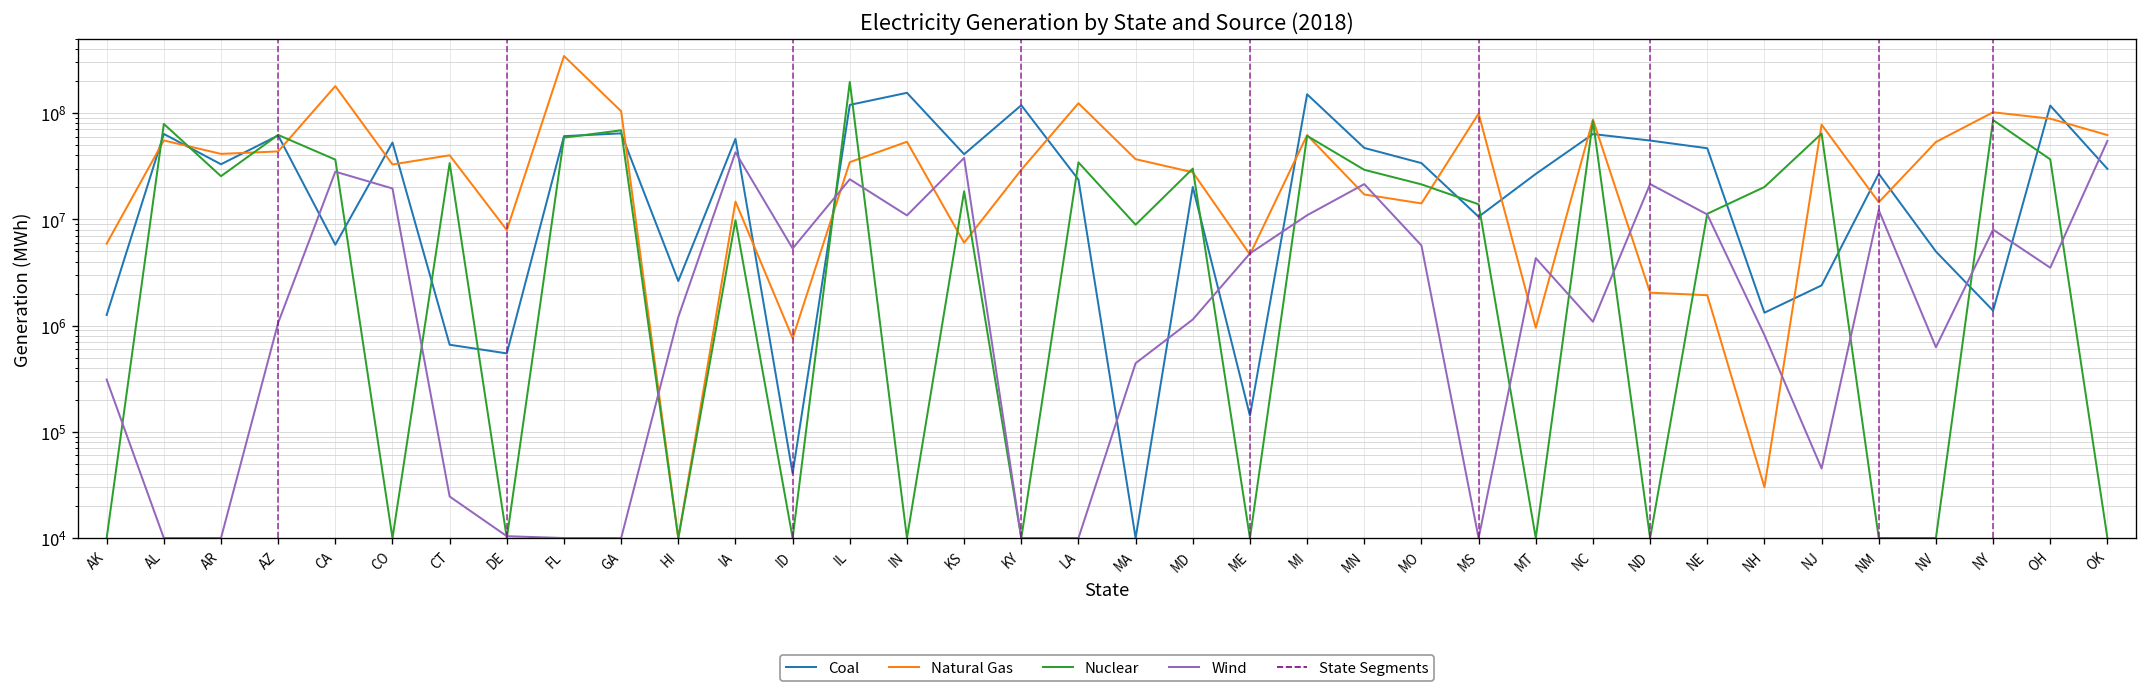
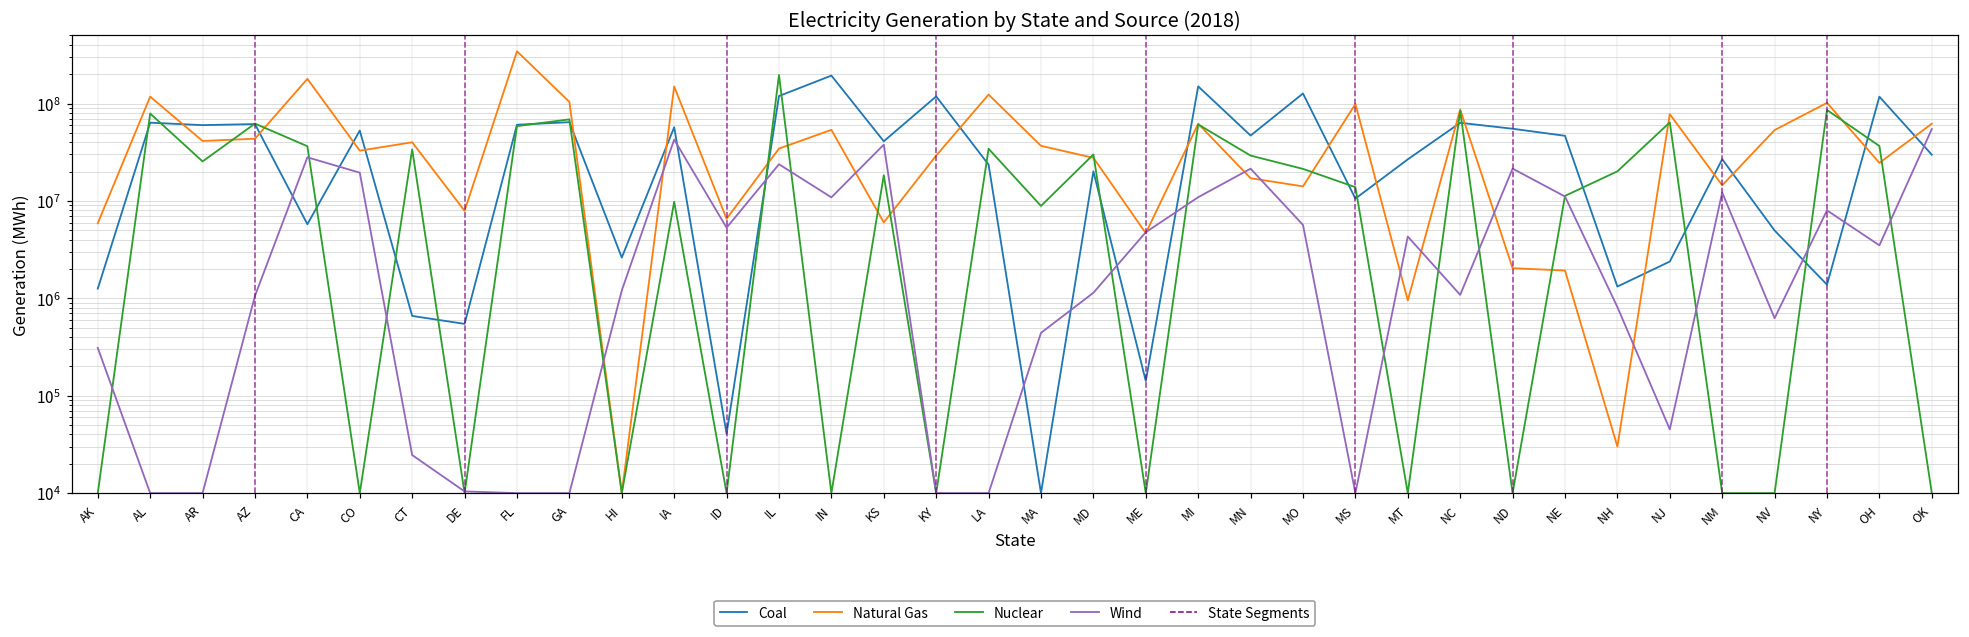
  {
    "Coal": {
      "AK": 1300000,
      "AL": 60000000,
-     "AR": 33000000,
+     "AR": 60000000,
      "CA": 6000000,
      "CO": 50000000,
      "CT": 700000,
      "DE": 500000,
      "GA": 60000000,
      "HI": 2600000,
      "IA": 60000000,
      "ID": 40000,
      "IL": 120000000,
-     "IN": 150000000,
+     "IN": 190000000,
      "KS": 40000000,
      "KY": 120000000,
      "LA": 24000000,
      "MA": 10000,
      "MD": 20000000,
      "ME": 140000,
      "MI": 150000000,
      "MN": 50000000,
-     "MO": 34000000,
+     "MO": 130000000,
      "MS": 11000000,
      "MT": 27000000,
      "NC": 60000000,
      "ND": 60000000,
      "NE": 50000000,
      "NH": 1300000,
      "NJ": 2400000,
      "NM": 27000000,
      "NV": 5000000,
      "NY": 1400000,
      "OH": 120000000,
      "OK": 30000000
    },
    "Natural Gas": {
      "AK": 6000000,
-     "AL": 60000000,
+     "AL": 120000000,
      "AR": 40000000,
      "AZ": 40000000,
      "CA": 180000000,
      "CO": 33000000,
      "CT": 40000000,
      "DE": 8000000,
      "FL": 340000000,
      "GA": 100000000,
-     "IA": 15000000,
-     "ID": 800000,
+     "IA": 150000000,
+     "ID": 7000000,
      "IL": 34000000,
      "IN": 50000000,
      "KS": 6000000,
      "KY": 29000000,
      "LA": 120000000,
      "MA": 37000000,
      "MD": 28000000,
      "MN": 17000000,
      "MO": 14000000,
      "MS": 100000000,
      "MT": 1000000,
      "ND": 2000000,
      "NE": 1900000,
      "NH": 30000,
      "NJ": 80000000,
      "NM": 14000000,
      "NV": 50000000,
      "NY": 100000000,
-     "OH": 90000000,
+     "OH": 25000000,
      "OK": 60000000
    },
    "Nuclear": {
      "AK": 10000,
      "AL": 80000000,
      "AR": 25000000,
      "CA": 36000000,
      "CO": 10000,
      "CT": 34000000,
      "GA": 70000000,
      "IA": 10000000,
      "ID": 10000,
      "IL": 200000000,
      "IN": 10000,
      "KS": 18000000,
      "LA": 34000000,
      "MA": 9000000,
      "MD": 30000000,
      "ME": 10000,
      "MN": 29000000,
      "MO": 21000000,
      "MS": 14000000,
      "MT": 10000,
      "ND": 10000,
      "NH": 20000000,
      "NJ": 60000000,
      "NM": 10000,
      "NV": 10000,
      "NY": 90000000,
      "OH": 37000000,
      "OK": 10000
    },
    "Wind": {
      "AK": 310000,
      "AL": 10000,
      "AR": 10000,
      "AZ": 1100000,
      "CA": 28000000,
      "CO": 19000000,
      "CT": 25000,
      "FL": 10000,
      "GA": 10000,
      "HI": 1200000,
      "IA": 40000000,
      "ID": 5000000,
      "IL": 24000000,
      "IN": 11000000,
      "KS": 38000000,
      "LA": 10000,
      "MA": 400000,
      "MD": 1100000,
      "MI": 11000000,
      "MN": 21000000,
      "MO": 6000000,
      "MS": 10000,
      "MT": 4000000,
      "NC": 1100000,
      "ND": 21000000,
      "NH": 800000,
      "NJ": 50000,
      "NM": 12000000,
      "NV": 600000,
      "NY": 8000000,
      "OH": 3500000,
      "OK": 50000000
    }
  }
